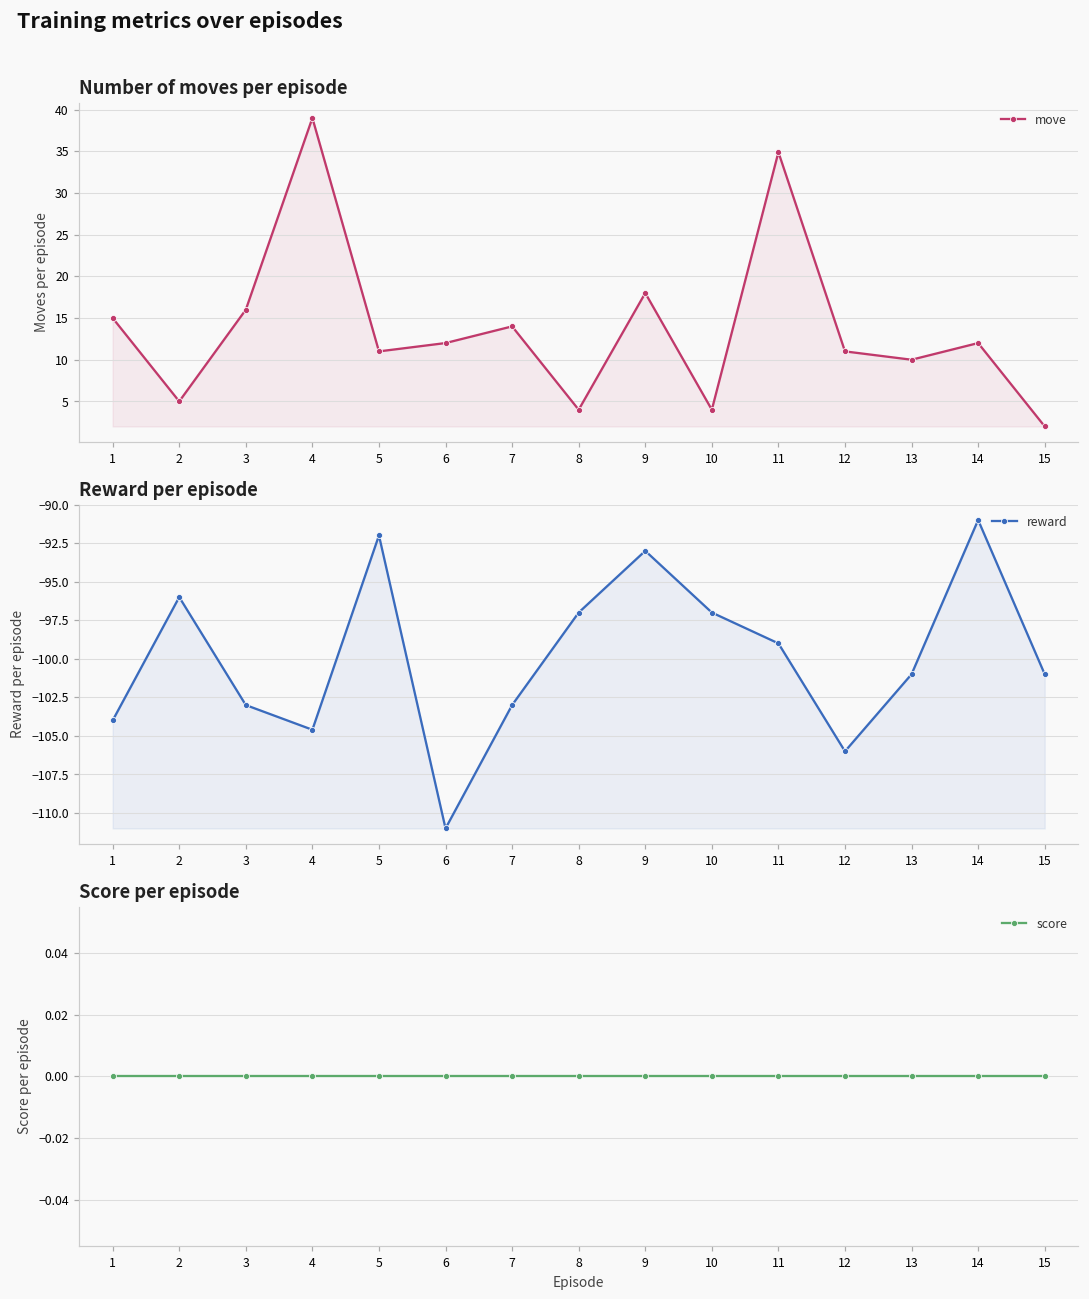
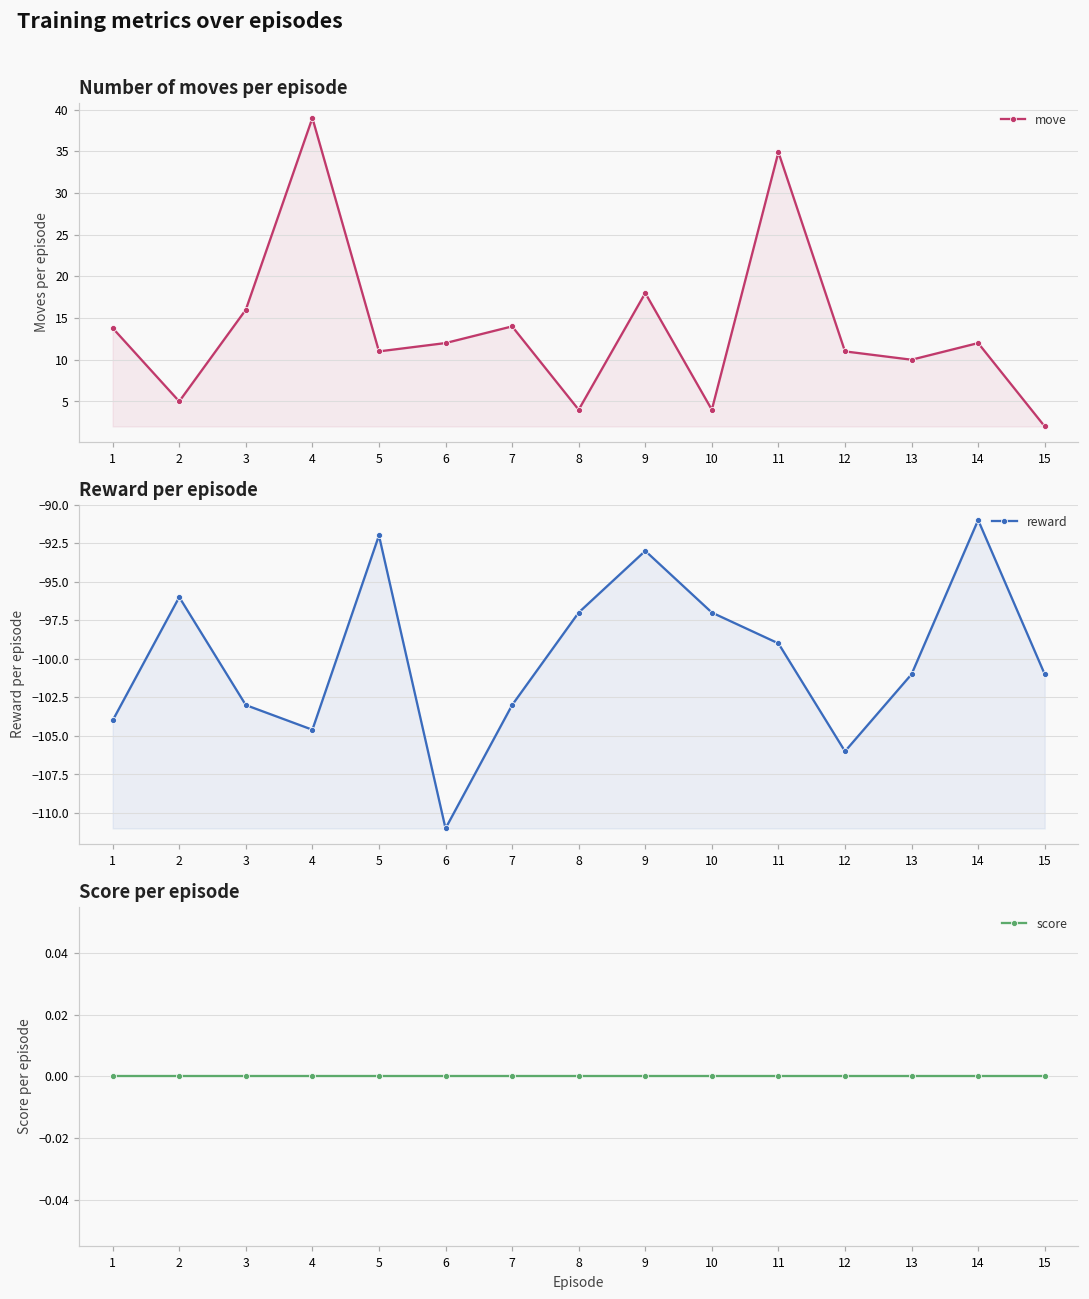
  {
    "Number of moves per episode": {
-     "1": 15,
+     "1": 14,
      "2": 5,
      "3": 16,
      "4": 39,
      "5": 11,
      "6": 12,
      "7": 14,
      "8": 4,
      "9": 18,
      "10": 4,
      "11": 35,
      "12": 11,
      "13": 10,
      "14": 12,
      "15": 2
    },
    "Reward per episode": {
      "1": -104.0,
      "2": -96.0,
      "3": -103.0,
      "4": -104.6,
      "5": -92.0,
      "6": -111.0,
      "7": -103.0,
      "8": -97.0,
      "9": -93.0,
      "10": -97.0,
      "11": -99.0,
      "12": -106.0,
      "13": -101.0,
      "14": -91.0,
      "15": -101.0
    },
    "Score per episode": {
      "1": 0.000,
      "2": 0.000,
      "3": 0.000,
      "4": 0.000,
      "5": 0.000,
      "6": 0.000,
      "7": 0.000,
      "8": 0.000,
      "9": 0.000,
      "10": 0.000,
      "11": 0.000,
      "12": 0.000,
      "13": 0.000,
      "14": 0.000,
      "15": 0.000
    }
  }
